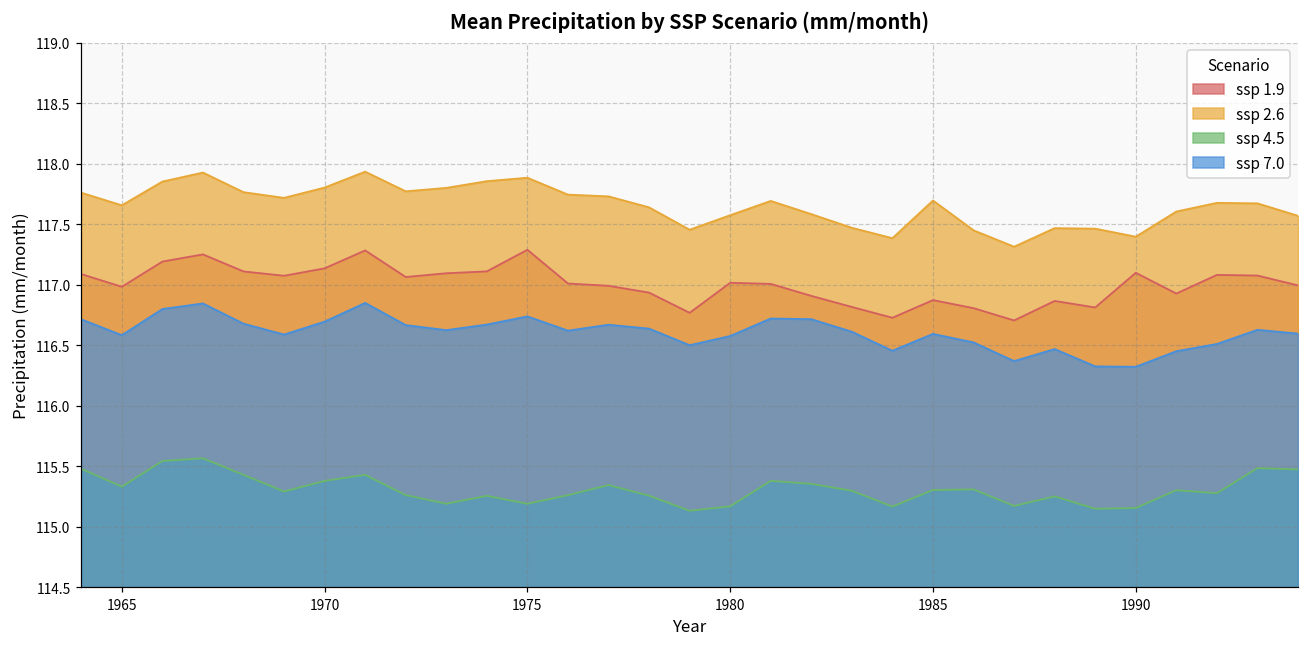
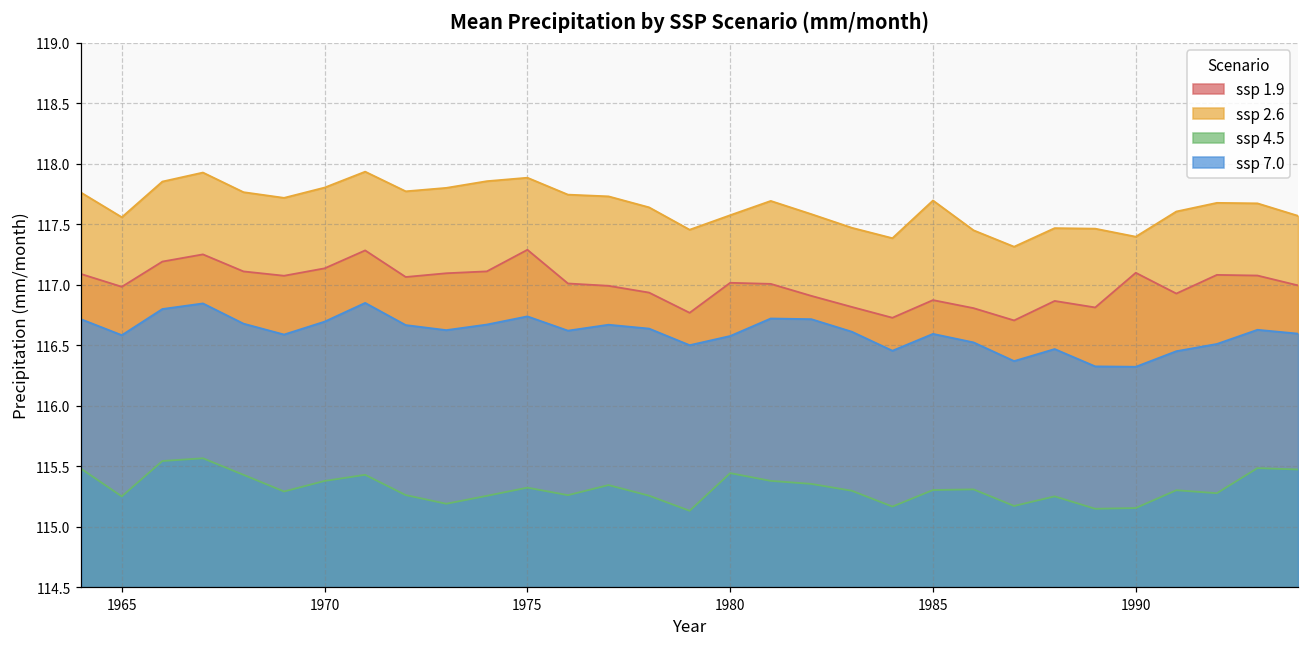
  {
    "ssp 1.9": {
      "1965": 116.98,
      "1970": 117.14,
      "1975": 117.29,
      "1980": 117.02,
      "1985": 116.87,
      "1990": 117.10
    },
    "ssp 2.6": {
-     "1965": 117.66,
+     "1965": 117.56,
      "1970": 117.80,
      "1975": 117.88,
      "1980": 117.58,
      "1985": 117.70,
      "1990": 117.40
    },
    "ssp 4.5": {
-     "1965": 115.33,
+     "1965": 115.25,
      "1970": 115.38,
-     "1975": 115.19,
-     "1980": 115.17,
+     "1975": 115.32,
+     "1980": 115.44,
      "1985": 115.30,
      "1990": 115.15
    },
    "ssp 7.0": {
      "1965": 116.58,
      "1970": 116.70,
      "1975": 116.74,
      "1980": 116.58,
      "1985": 116.59,
      "1990": 116.32
    }
  }
